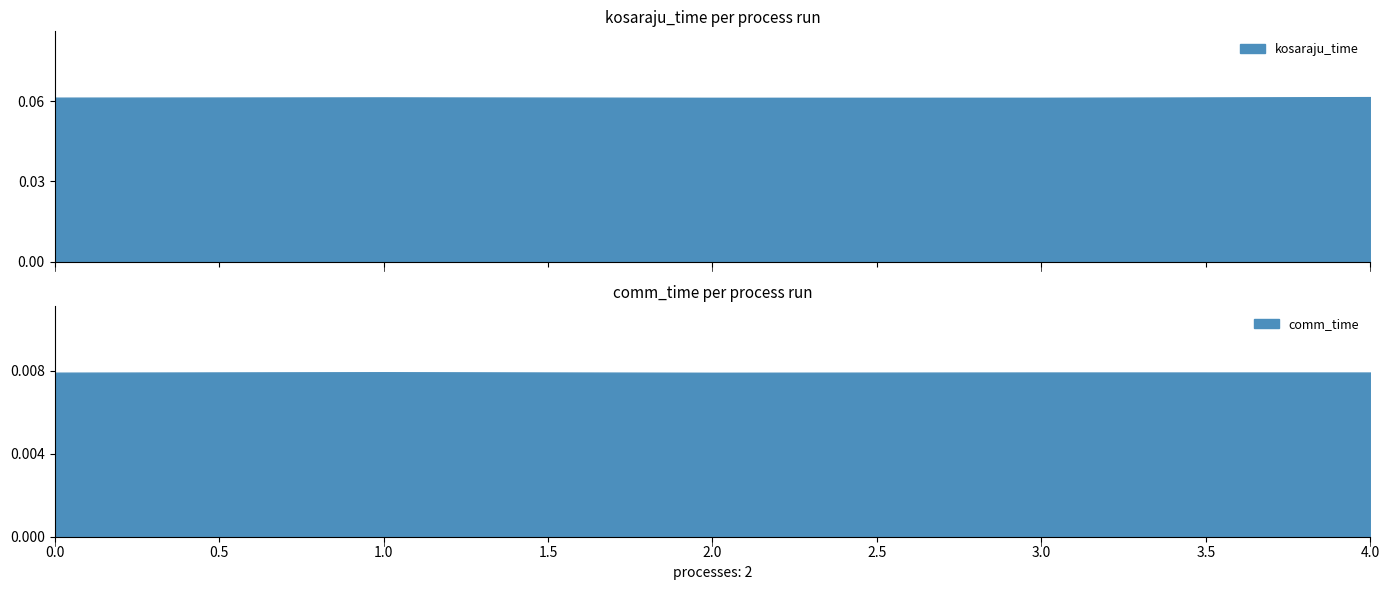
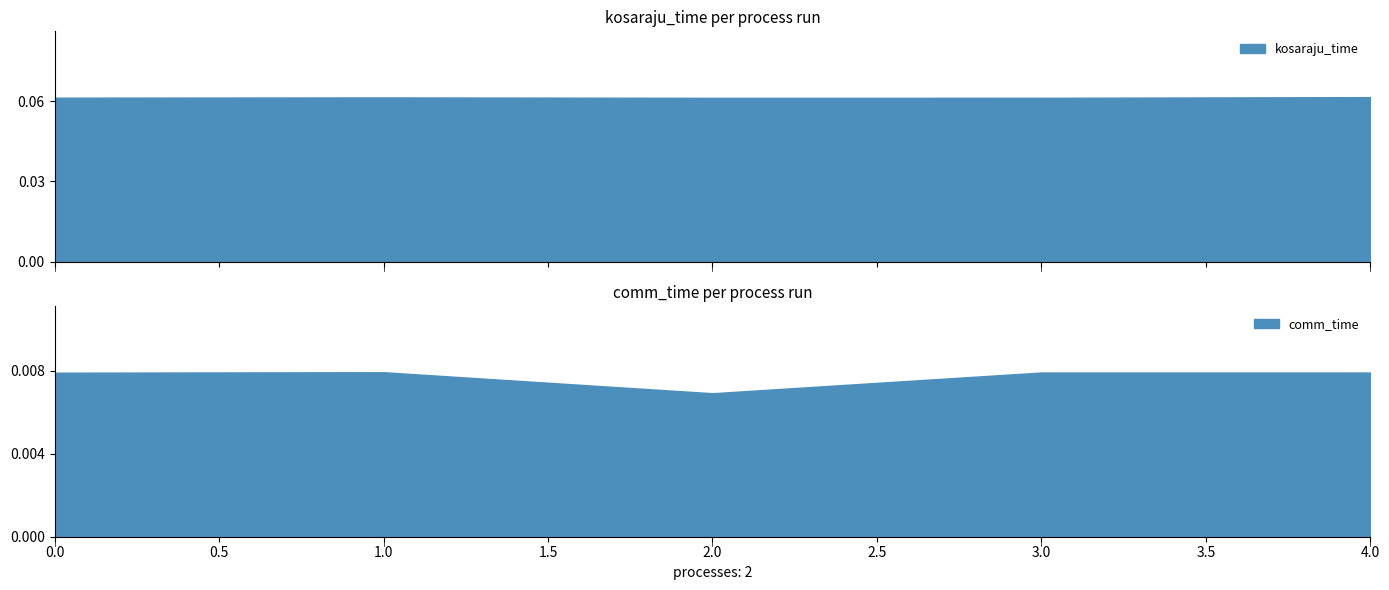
  {
    "comm_time per process run": {
      "0.0": 0.0079,
      "1.0": 0.0079,
-     "2.0": 0.0079,
+     "2.0": 0.0069,
      "3.0": 0.0079,
      "4.0": 0.0079
    }
  }
